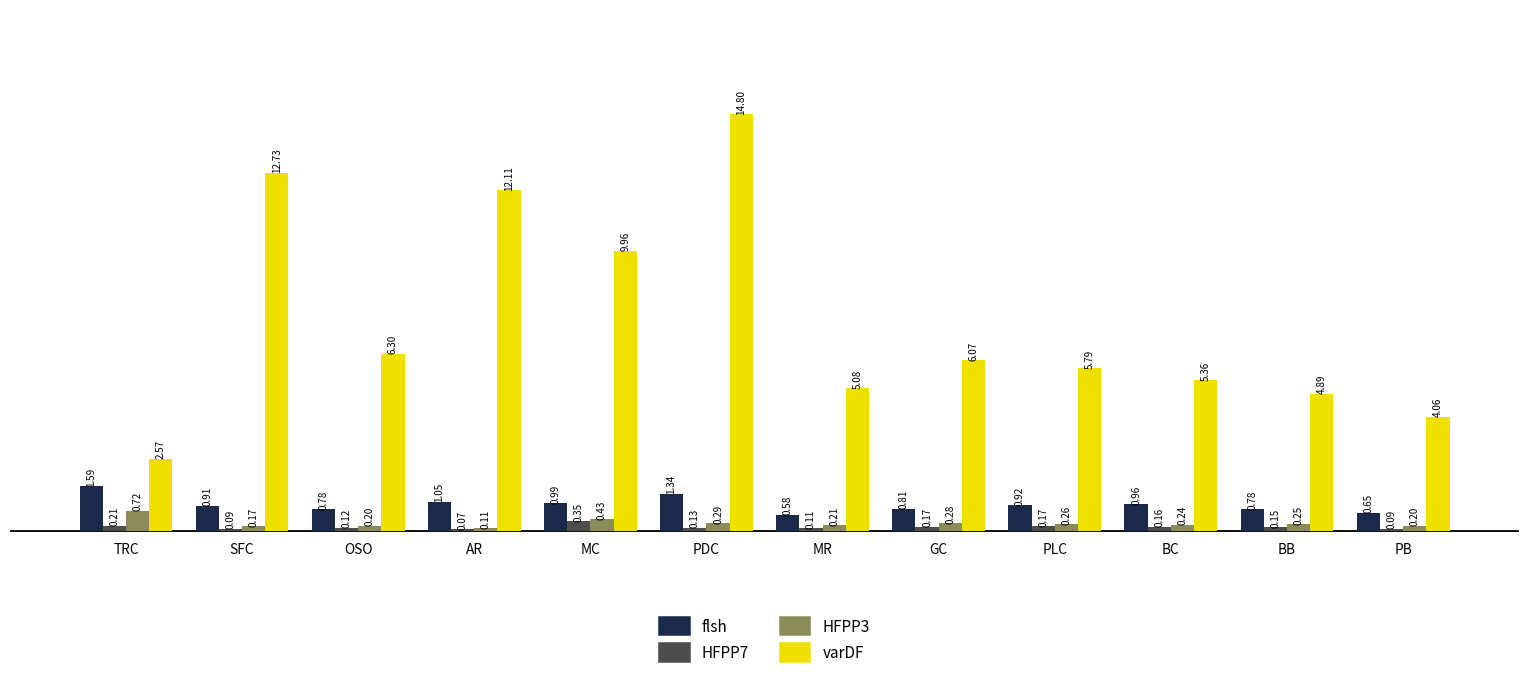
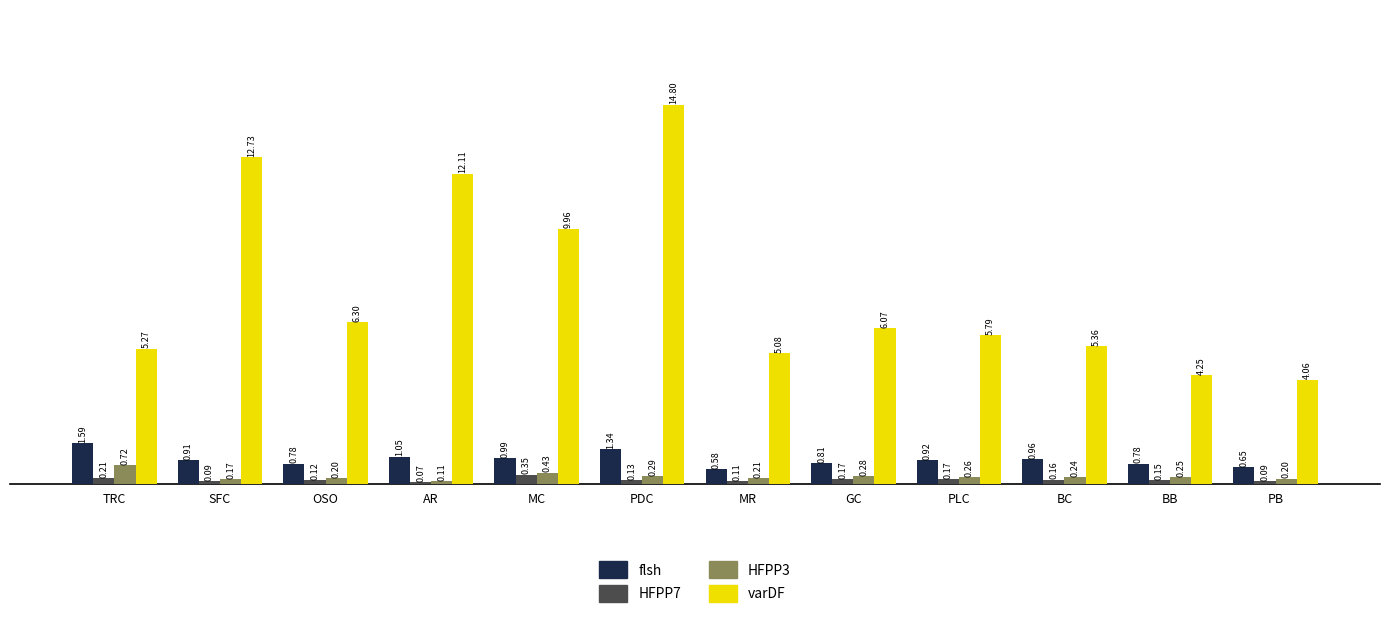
  {
    "flsh": {
      "TRC": 1.59,
      "SFC": 0.91,
      "OSO": 0.78,
      "AR": 1.05,
      "MC": 0.99,
      "PDC": 1.34,
      "MR": 0.58,
      "GC": 0.81,
      "PLC": 0.92,
      "BC": 0.96,
      "BB": 0.78,
      "PB": 0.65
    },
    "HFPP7": {
      "TRC": 0.21,
      "SFC": 0.09,
      "OSO": 0.12,
      "AR": 0.07,
      "MC": 0.35,
      "PDC": 0.13,
      "MR": 0.11,
      "GC": 0.17,
      "PLC": 0.17,
      "BC": 0.16,
      "BB": 0.15,
      "PB": 0.09
    },
    "HFPP3": {
      "TRC": 0.72,
      "SFC": 0.17,
      "OSO": 0.20,
      "AR": 0.11,
      "MC": 0.43,
      "PDC": 0.29,
      "MR": 0.21,
      "GC": 0.28,
      "PLC": 0.26,
      "BC": 0.24,
      "BB": 0.25,
      "PB": 0.20
    },
    "varDF": {
-     "TRC": 2.57,
+     "TRC": 5.27,
      "SFC": 12.73,
      "OSO": 6.30,
      "AR": 12.11,
      "MC": 9.96,
      "PDC": 14.80,
      "MR": 5.08,
      "GC": 6.07,
      "PLC": 5.79,
      "BC": 5.36,
-     "BB": 4.89,
+     "BB": 4.25,
      "PB": 4.06
    }
  }
